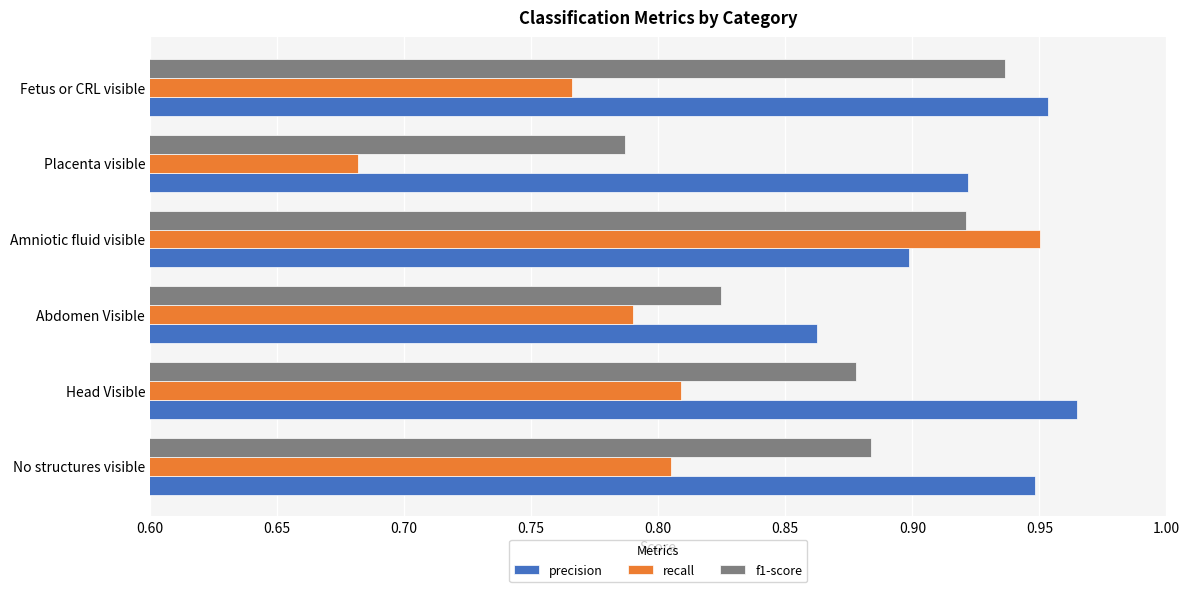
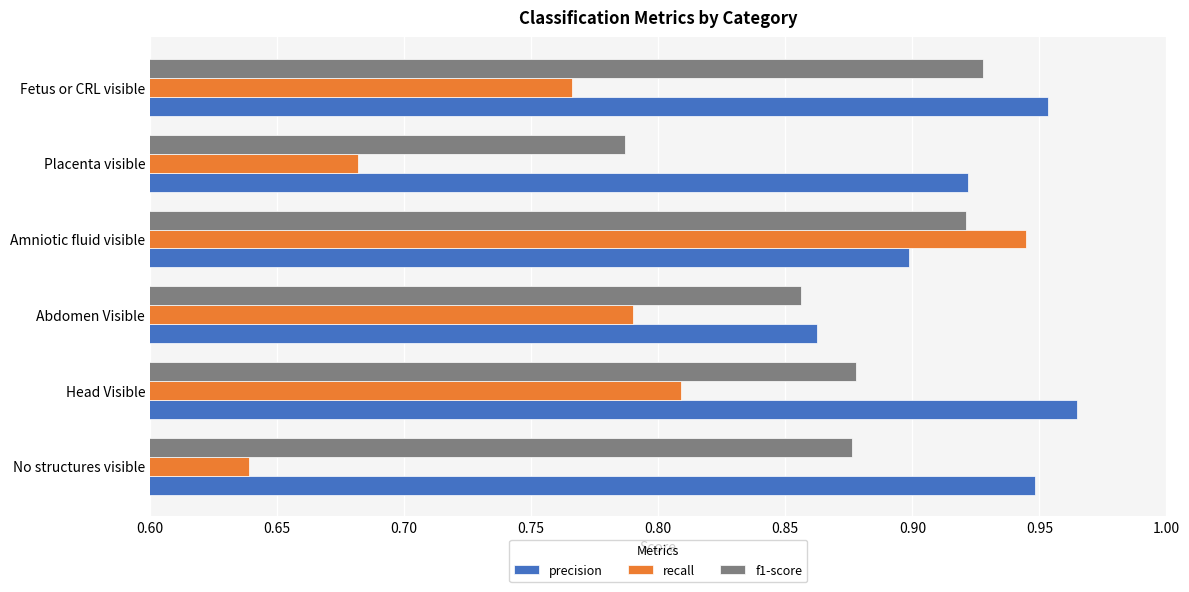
  {
    "precision": {
      "Fetus or CRL visible": 0.953,
      "Placenta visible": 0.922,
      "Amniotic fluid visible": 0.899,
      "Abdomen Visible": 0.862,
      "Head Visible": 0.965,
      "No structures visible": 0.948
    },
    "recall": {
      "Fetus or CRL visible": 0.766,
      "Placenta visible": 0.682,
-     "Amniotic fluid visible": 0.950,
+     "Amniotic fluid visible": 0.945,
      "Abdomen Visible": 0.790,
      "Head Visible": 0.809,
-     "No structures visible": 0.805
+     "No structures visible": 0.639
    },
    "f1-score": {
-     "Fetus or CRL visible": 0.936,
+     "Fetus or CRL visible": 0.928,
      "Placenta visible": 0.787,
      "Amniotic fluid visible": 0.921,
-     "Abdomen Visible": 0.825,
+     "Abdomen Visible": 0.856,
      "Head Visible": 0.878,
-     "No structures visible": 0.884
+     "No structures visible": 0.876
    }
  }
